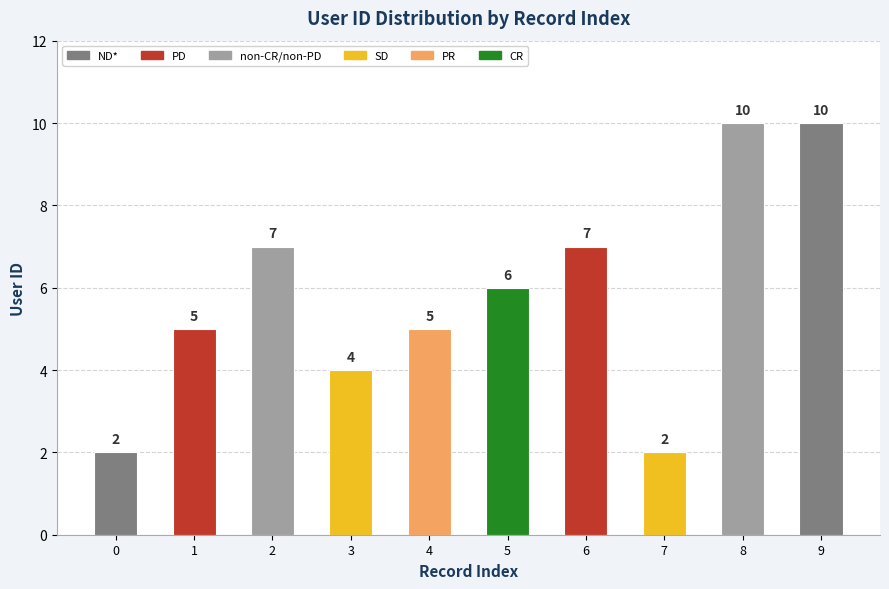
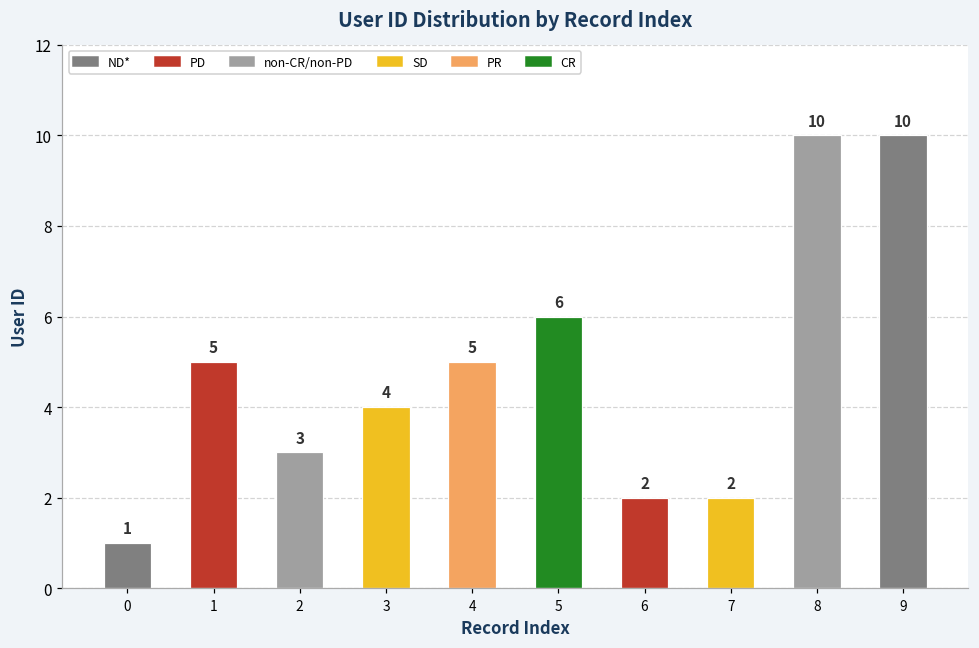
  {
-   "0": 2,
+   "0": 1,
    "1": 5,
-   "2": 7,
+   "2": 3,
    "3": 4,
    "4": 5,
    "5": 6,
-   "6": 7,
+   "6": 2,
    "7": 2,
    "8": 10,
    "9": 10
  }
